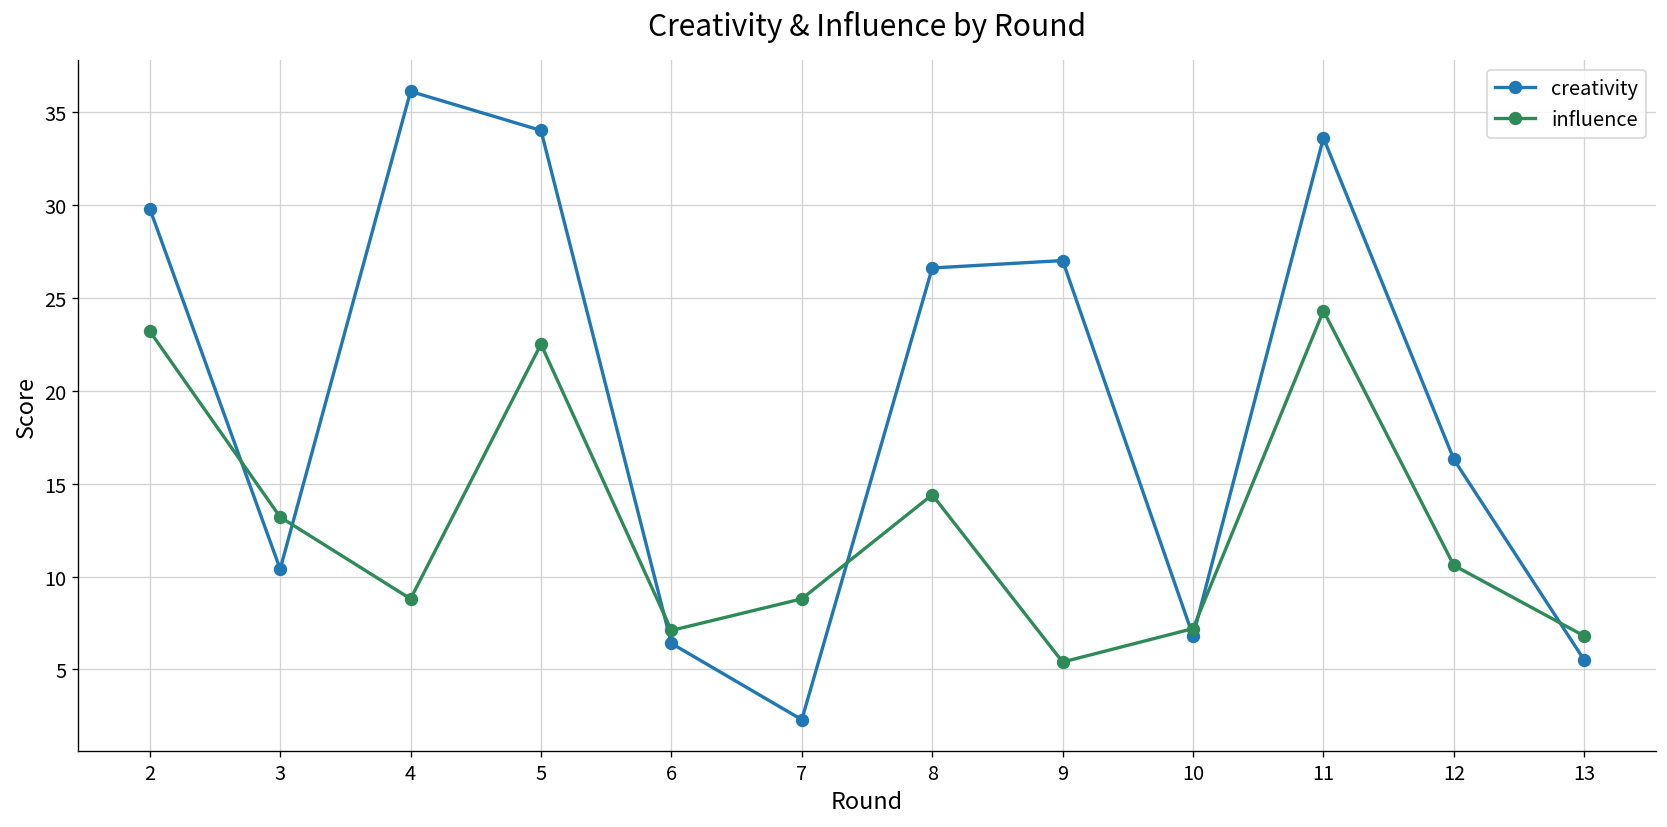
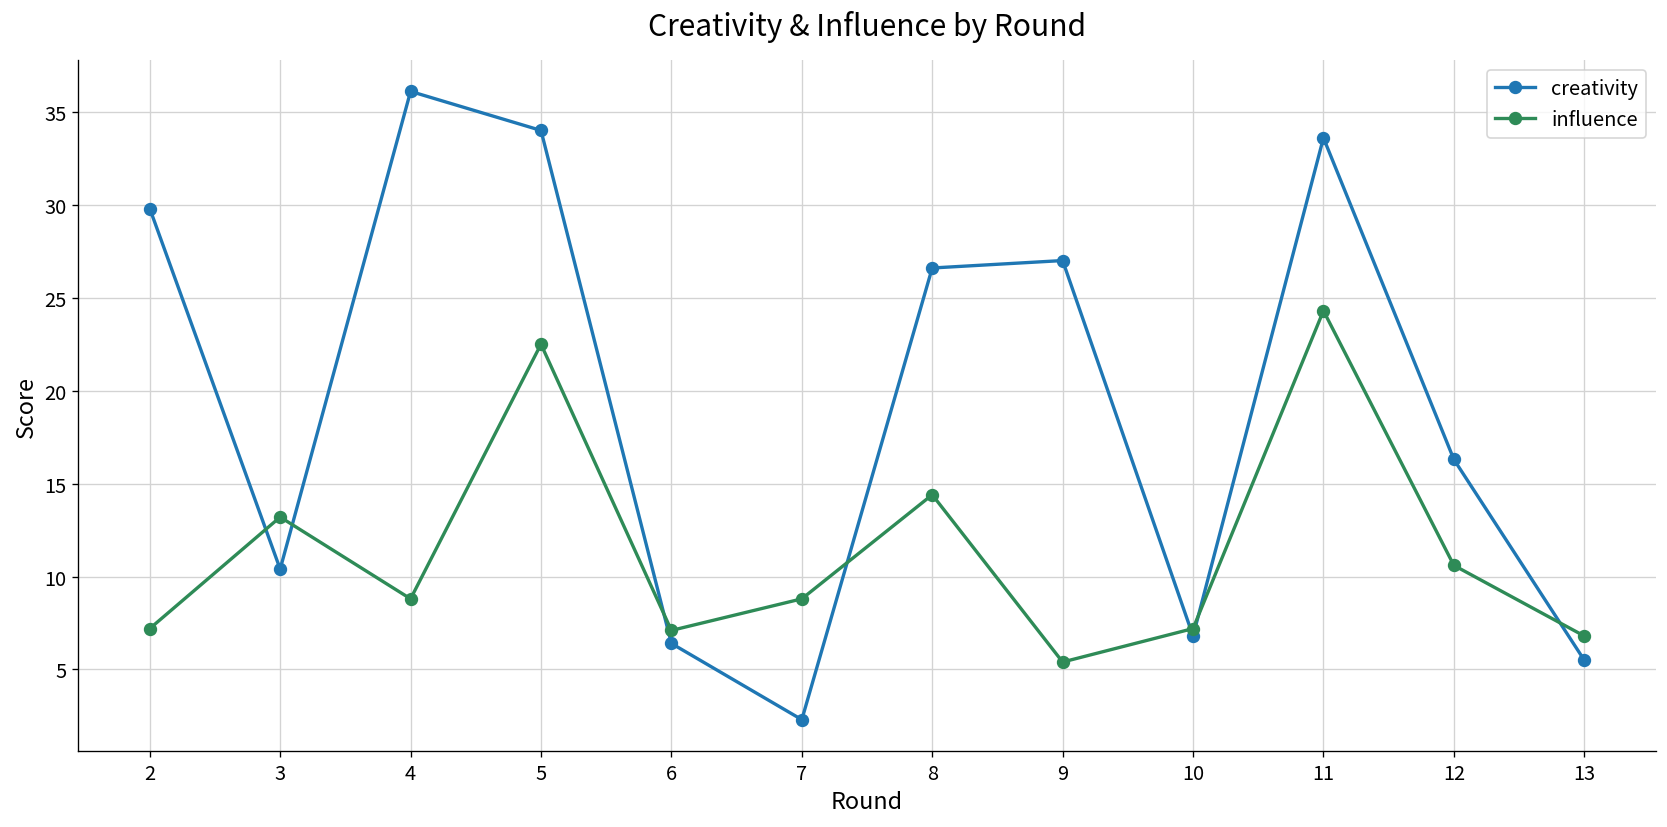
  {
    "creativity": {
      "2": 29.8,
      "3": 10.4,
      "4": 36.1,
      "5": 34.0,
      "6": 6.4,
      "7": 2.3,
      "8": 26.6,
      "9": 27.0,
      "10": 6.8,
      "11": 33.6,
      "12": 16.3,
      "13": 5.5
    },
    "influence": {
-     "2": 23.2,
+     "2": 7.2,
      "3": 13.2,
      "4": 8.8,
      "5": 22.5,
      "6": 7.1,
      "7": 8.8,
      "8": 14.4,
      "9": 5.4,
      "10": 7.2,
      "11": 24.3,
      "12": 10.6,
      "13": 6.8
    }
  }
